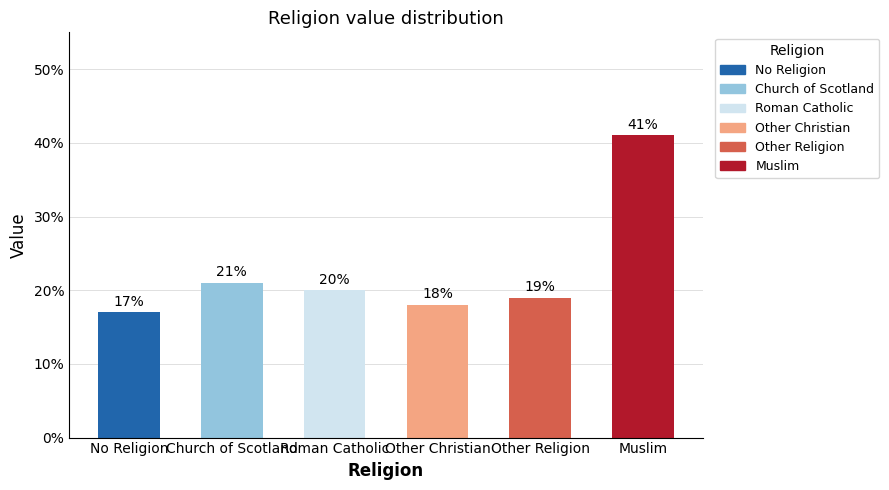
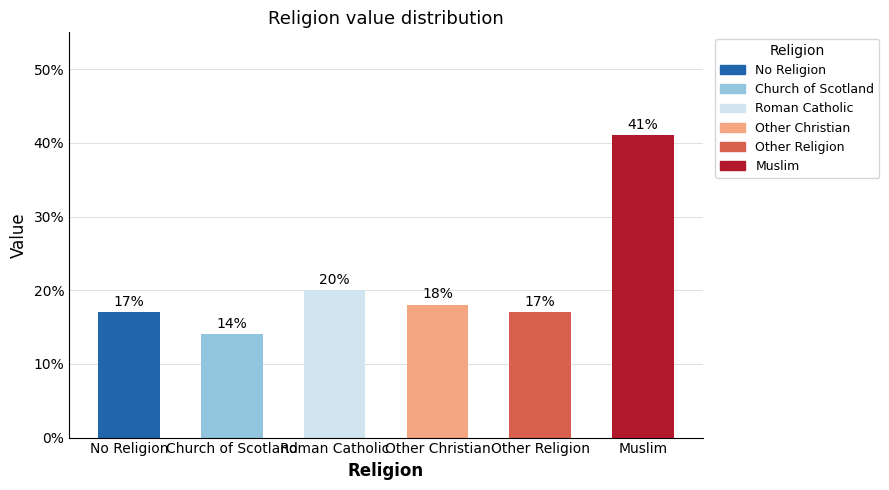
  {
    "No Religion": "17%",
-   "Church of Scotland": "21%",
+   "Church of Scotland": "14%",
    "Other Christian": "18%",
-   "Other Religion": "19%",
+   "Other Religion": "17%",
    "Muslim": "41%"
  }
